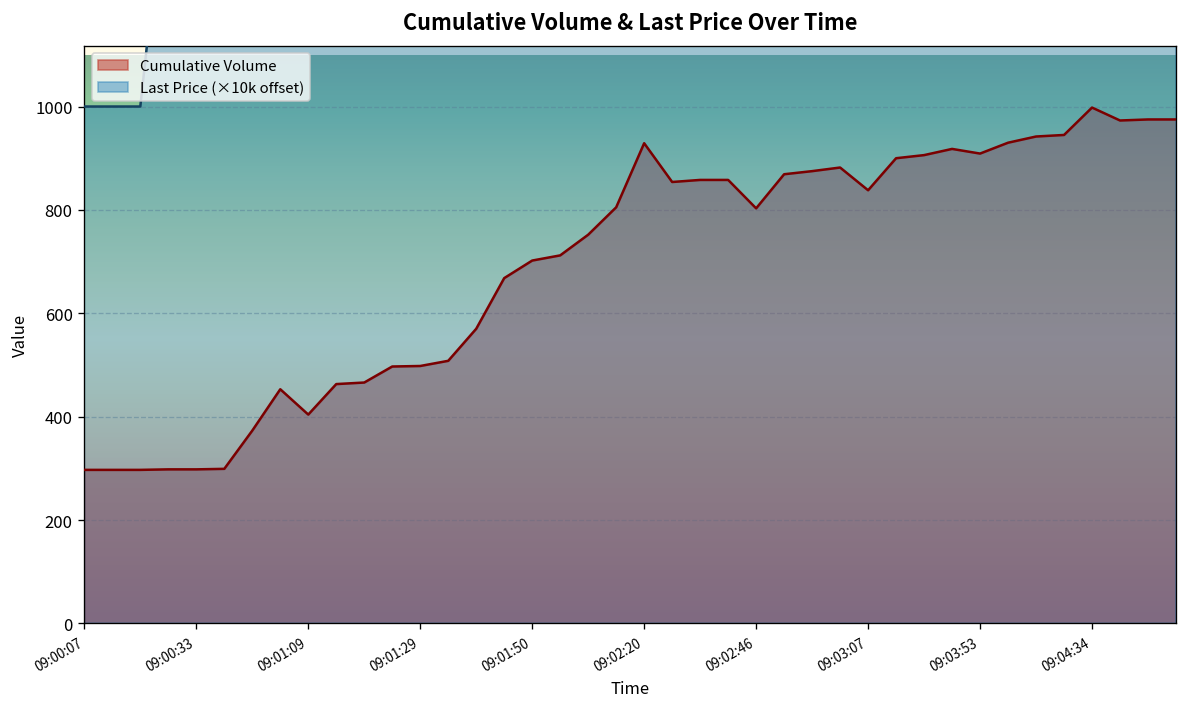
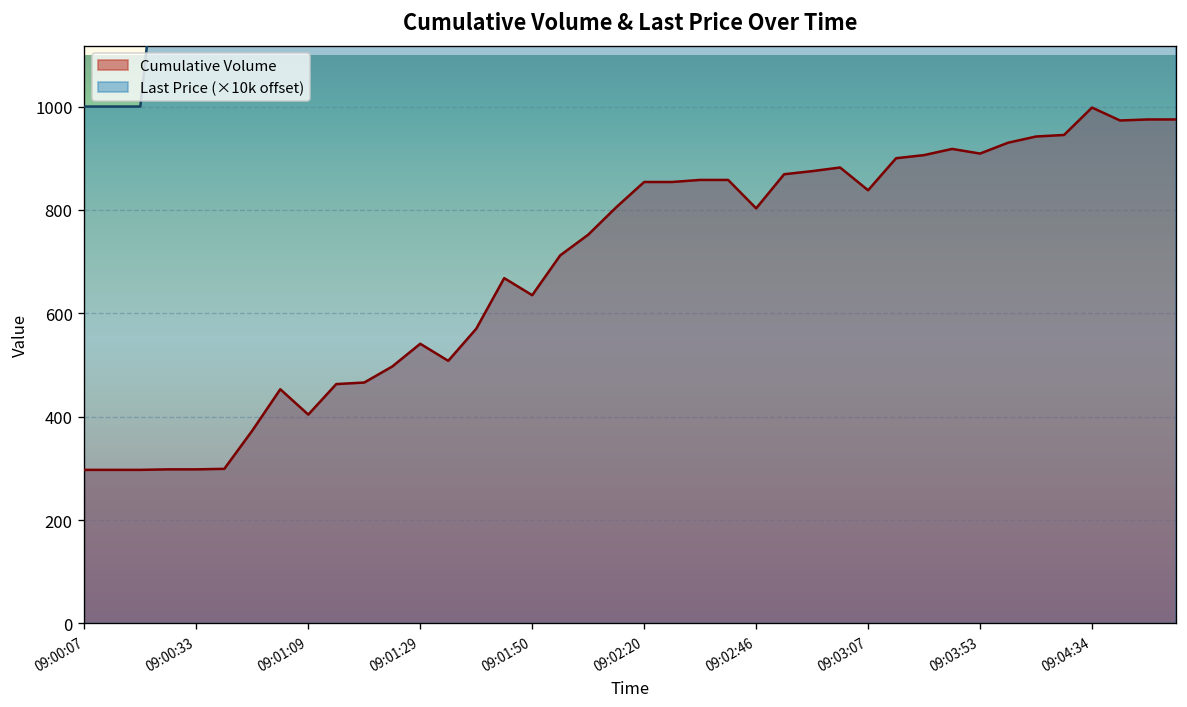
  {
    "Cumulative Volume": {
      "09:00:07": 300,
      "09:00:33": 300,
      "09:01:09": 400,
-     "09:01:29": 500,
-     "09:01:50": 700,
-     "09:02:20": 930,
+     "09:01:29": 540,
+     "09:01:50": 640,
+     "09:02:20": 850,
      "09:02:46": 800,
      "09:03:07": 840,
      "09:03:53": 910,
      "09:04:34": 1000
    },
    "Last Price (×10k offset)": {
      "09:00:07": 1000
    }
  }
